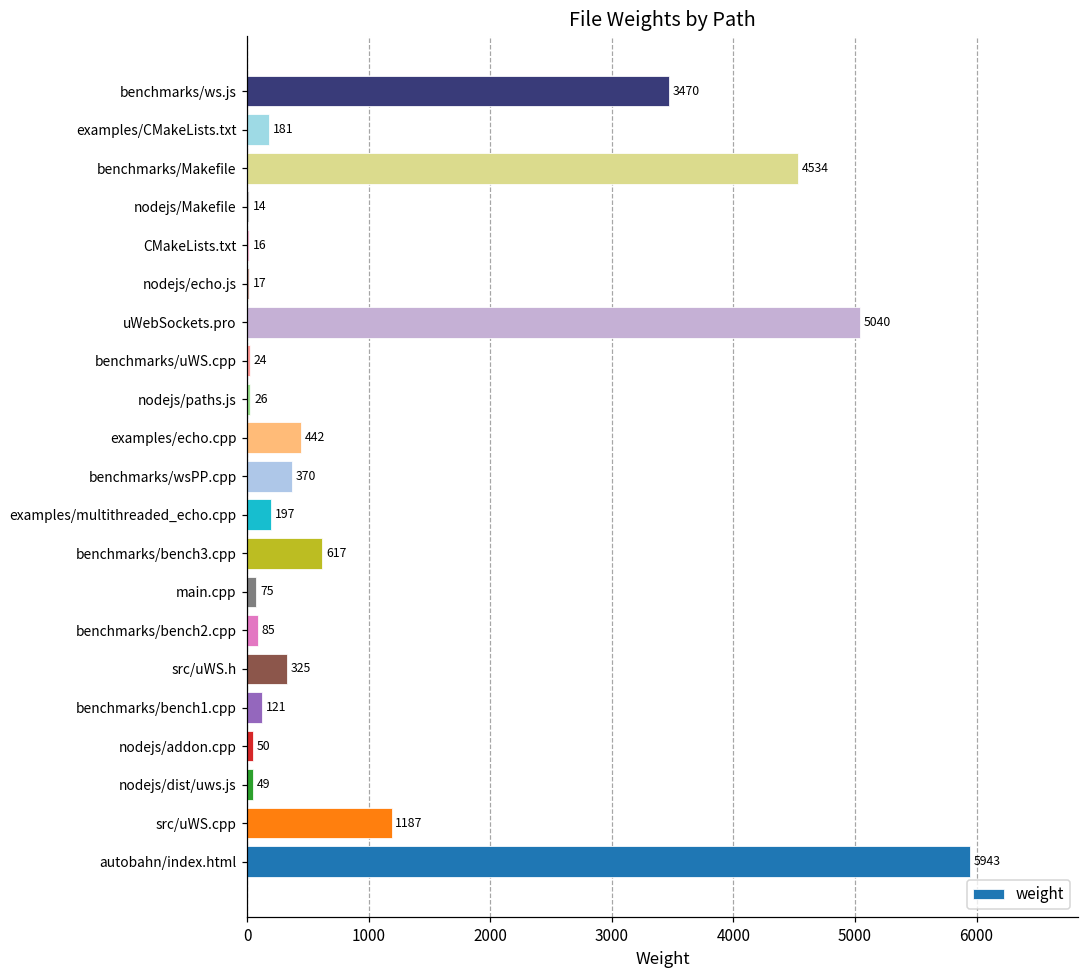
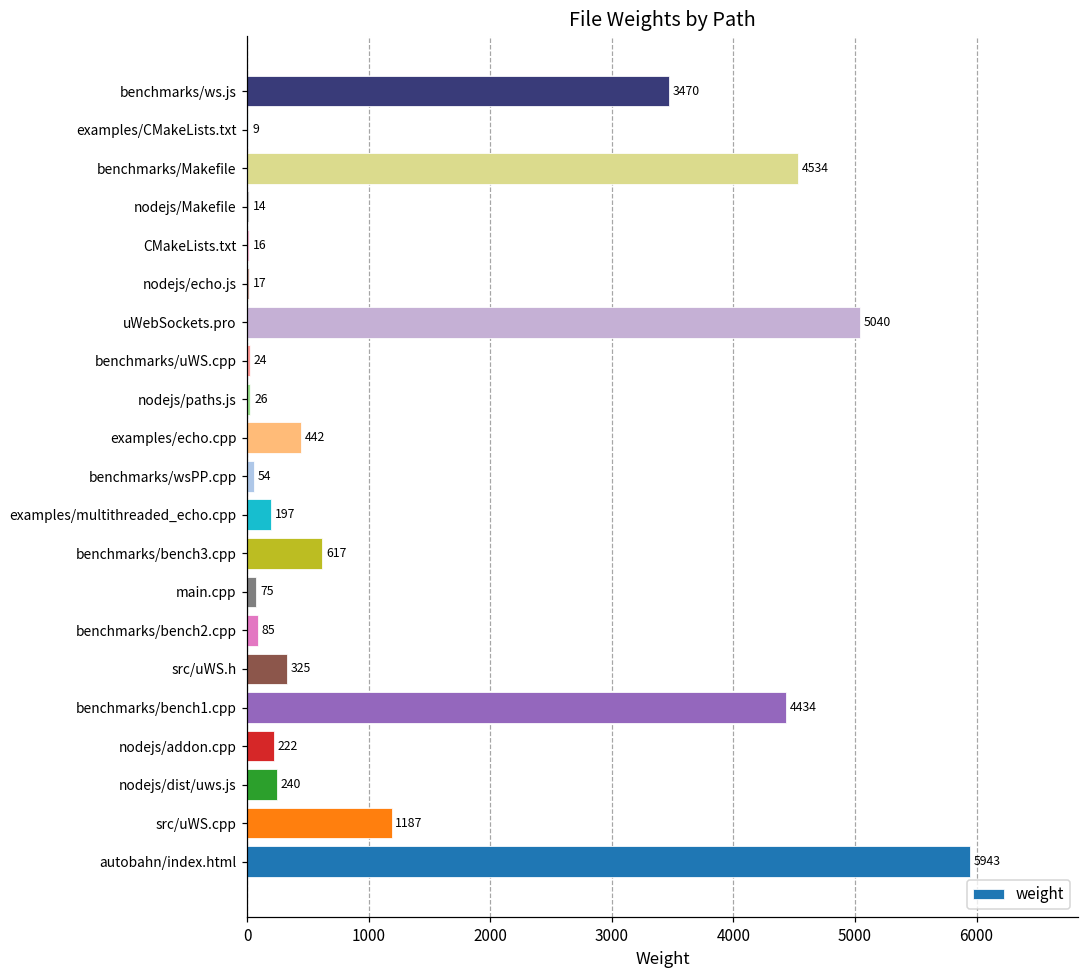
  {
    "benchmarks/ws.js": 3470,
-   "examples/CMakeLists.txt": 181,
+   "examples/CMakeLists.txt": 9,
    "benchmarks/Makefile": 4534,
    "nodejs/Makefile": 14,
    "CMakeLists.txt": 16,
    "nodejs/echo.js": 17,
    "uWebSockets.pro": 5040,
    "benchmarks/uWS.cpp": 24,
    "nodejs/paths.js": 26,
    "examples/echo.cpp": 442,
-   "benchmarks/wsPP.cpp": 370,
+   "benchmarks/wsPP.cpp": 54,
    "examples/multithreaded_echo.cpp": 197,
    "benchmarks/bench3.cpp": 617,
    "main.cpp": 75,
    "benchmarks/bench2.cpp": 85,
    "src/uWS.h": 325,
-   "benchmarks/bench1.cpp": 121,
-   "nodejs/addon.cpp": 50,
-   "nodejs/dist/uws.js": 49,
+   "benchmarks/bench1.cpp": 4434,
+   "nodejs/addon.cpp": 222,
+   "nodejs/dist/uws.js": 240,
    "src/uWS.cpp": 1187,
    "autobahn/index.html": 5943
  }
